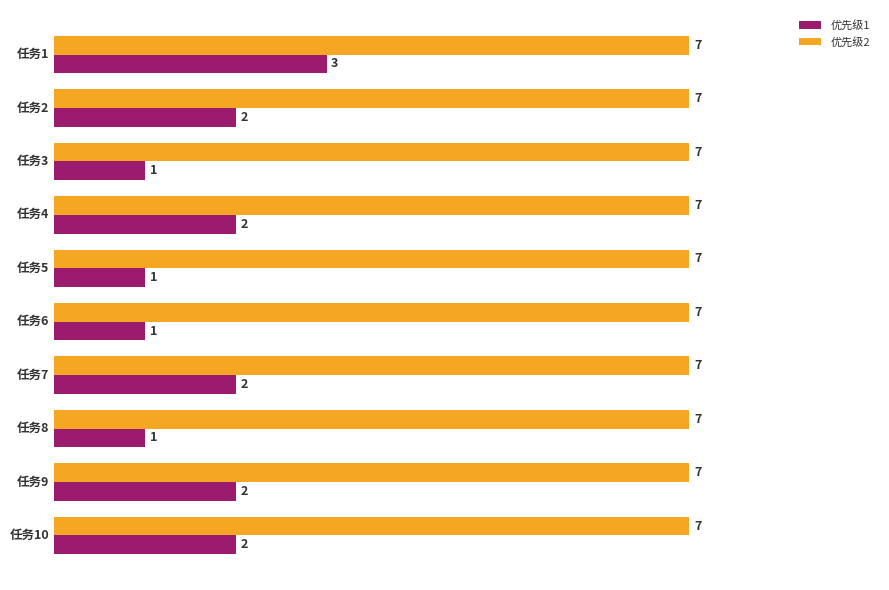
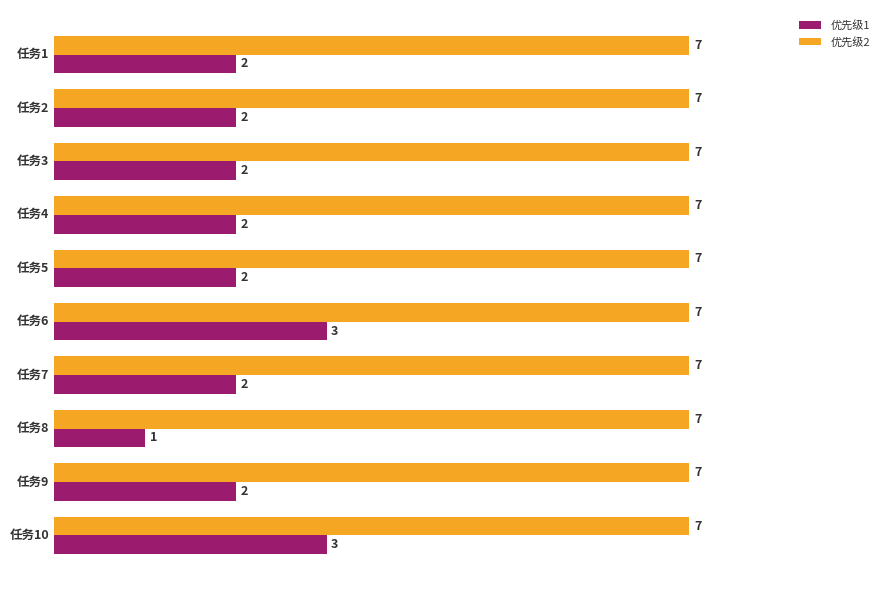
  {
    "优先级1": {
-     "任务1": 3,
+     "任务1": 2,
      "任务2": 2,
-     "任务3": 1,
+     "任务3": 2,
      "任务4": 2,
-     "任务5": 1,
-     "任务6": 1,
+     "任务5": 2,
+     "任务6": 3,
      "任务7": 2,
      "任务8": 1,
      "任务9": 2,
-     "任务10": 2
+     "任务10": 3
    },
    "优先级2": {
      "任务1": 7,
      "任务2": 7,
      "任务3": 7,
      "任务4": 7,
      "任务5": 7,
      "任务6": 7,
      "任务7": 7,
      "任务8": 7,
      "任务9": 7,
      "任务10": 7
    }
  }
